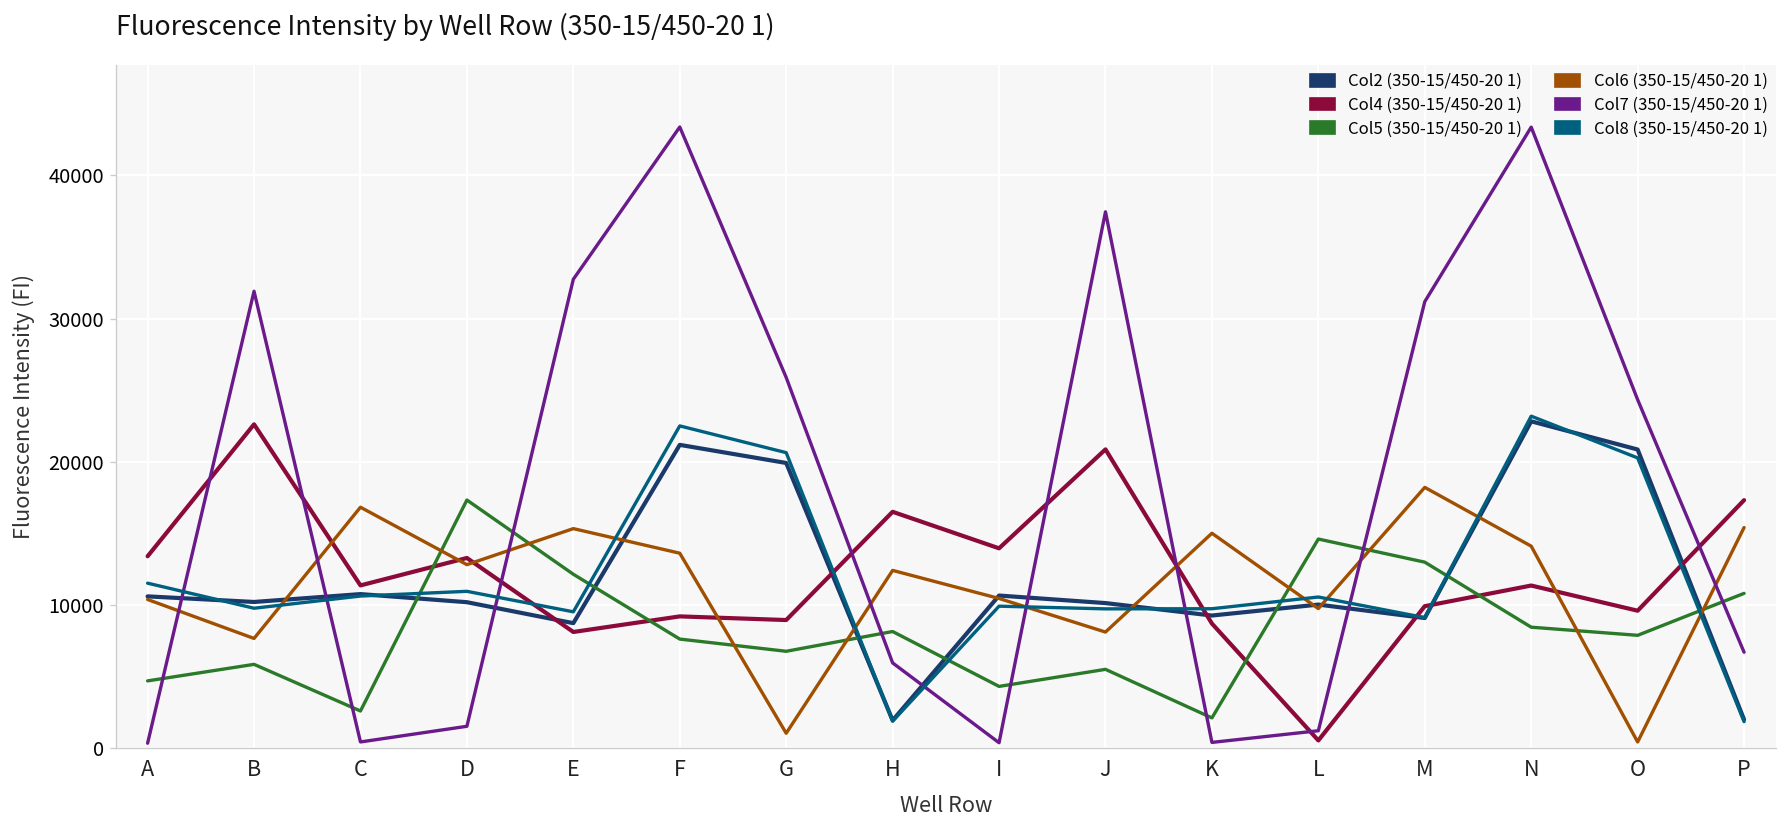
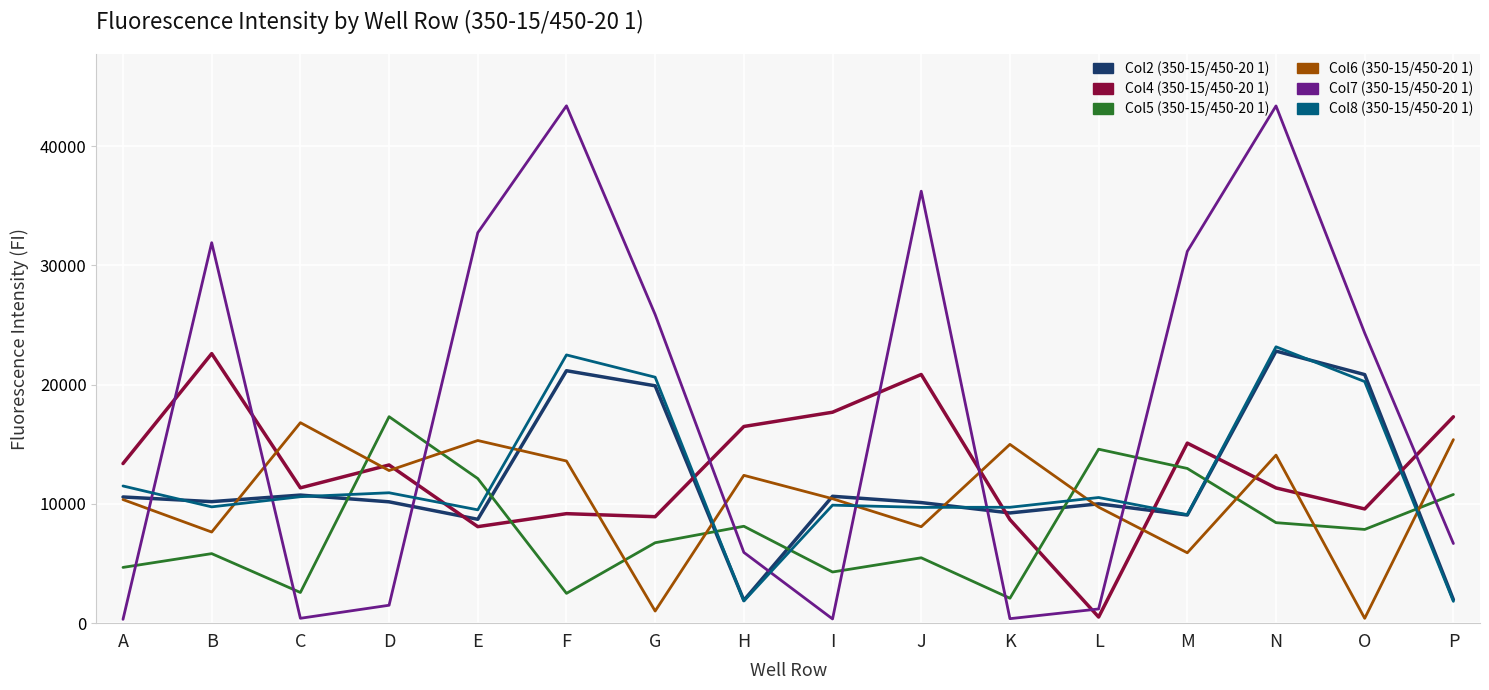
  {
    "Col4 (350-15/450-20 1)": {
      "A": 13400,
      "B": 22600,
      "C": 11300,
      "D": 13300,
      "E": 8100,
      "F": 9200,
      "G": 8900,
      "H": 16500,
-     "I": 13900,
+     "I": 17700,
      "J": 20900,
      "K": 8700,
      "L": 500,
-     "M": 9900,
+     "M": 15100,
      "N": 11300,
      "O": 9600,
      "P": 17300
    },
    "Col5 (350-15/450-20 1)": {
      "A": 4700,
      "B": 5800,
      "C": 2600,
      "D": 17300,
      "E": 12100,
-     "F": 7600,
+     "F": 2500,
      "G": 6700,
      "H": 8100,
      "I": 4300,
      "J": 5500,
      "K": 2100,
      "L": 14600,
      "M": 13000,
      "N": 8400,
      "O": 7900,
      "P": 10800
    },
    "Col6 (350-15/450-20 1)": {
      "A": 10400,
      "B": 7600,
      "C": 16800,
      "D": 12800,
      "E": 15300,
      "F": 13600,
      "G": 1000,
      "H": 12400,
      "J": 8100,
      "K": 15000,
      "L": 9700,
-     "M": 18200,
+     "M": 5900,
      "N": 14100,
      "O": 400,
      "P": 15400
    },
    "Col7 (350-15/450-20 1)": {
      "A": 300,
      "B": 31900,
      "C": 400,
      "D": 1500,
      "E": 32700,
      "F": 43400,
      "G": 25900,
      "H": 5900,
      "I": 400,
-     "J": 37500,
+     "J": 36200,
      "K": 400,
      "L": 1200,
      "M": 31200,
      "N": 43400,
      "O": 24300,
      "P": 6700
    }
  }
